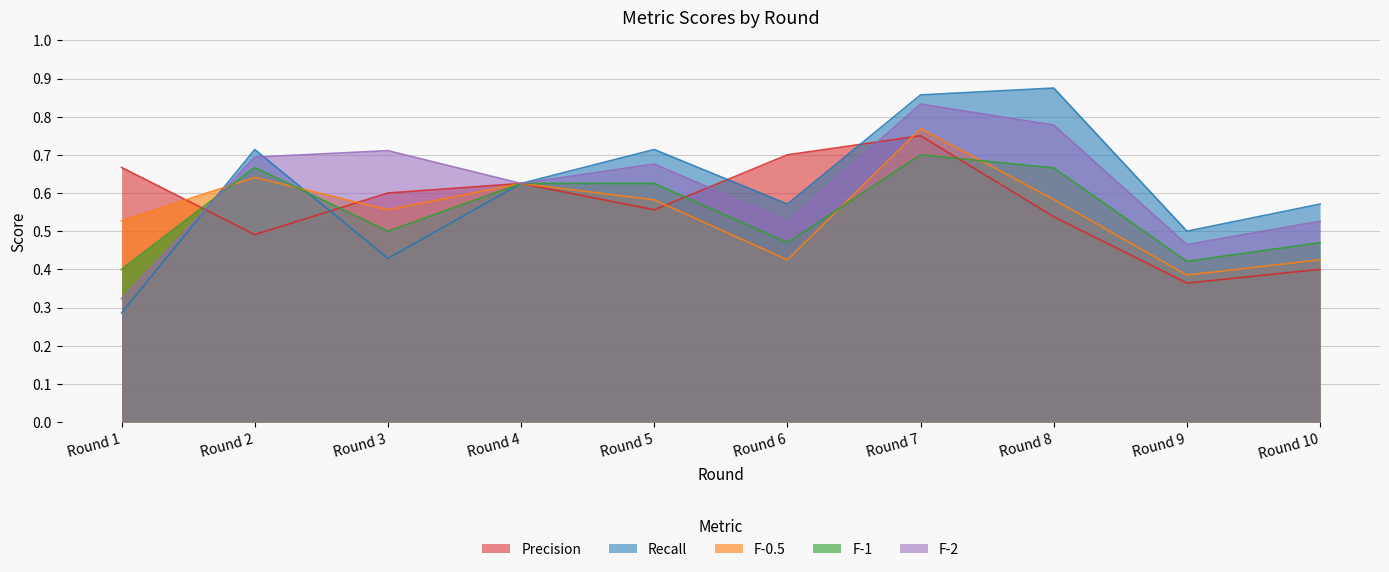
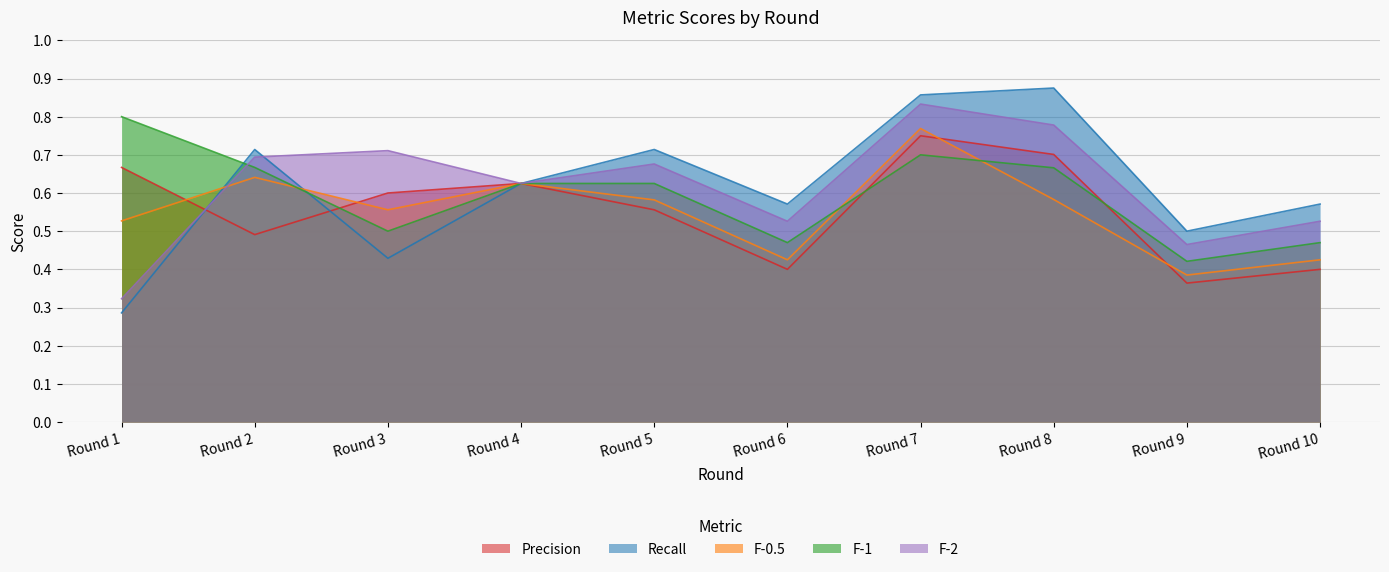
  {
    "Precision": {
      "Round 1": 0.67,
      "Round 2": 0.49,
      "Round 3": 0.60,
      "Round 5": 0.56,
-     "Round 6": 0.7,
+     "Round 6": 0.4,
      "Round 7": 0.75,
-     "Round 8": 0.54,
+     "Round 8": 0.70,
      "Round 9": 0.36,
      "Round 10": 0.40
    },
    "Recall": {
      "Round 1": 0.29,
      "Round 2": 0.71,
      "Round 3": 0.43,
      "Round 5": 0.71,
      "Round 6": 0.57,
      "Round 7": 0.86,
      "Round 8": 0.88,
      "Round 9": 0.50,
      "Round 10": 0.57
    },
    "F-0.5": {
      "Round 1": 0.53,
      "Round 2": 0.64,
      "Round 3": 0.56,
      "Round 5": 0.58,
      "Round 6": 0.43,
      "Round 7": 0.77,
      "Round 8": 0.58,
      "Round 9": 0.39,
      "Round 10": 0.43
    },
    "F-1": {
-     "Round 1": 0.4,
+     "Round 1": 0.8,
      "Round 2": 0.67,
      "Round 3": 0.5,
      "Round 5": 0.63,
      "Round 6": 0.47,
      "Round 7": 0.7,
      "Round 8": 0.67,
      "Round 9": 0.42,
      "Round 10": 0.47
    },
    "F-2": {
      "Round 1": 0.32,
      "Round 2": 0.69,
      "Round 3": 0.71,
      "Round 5": 0.68,
      "Round 6": 0.53,
      "Round 7": 0.83,
      "Round 8": 0.78,
      "Round 9": 0.47,
      "Round 10": 0.53
    }
  }
